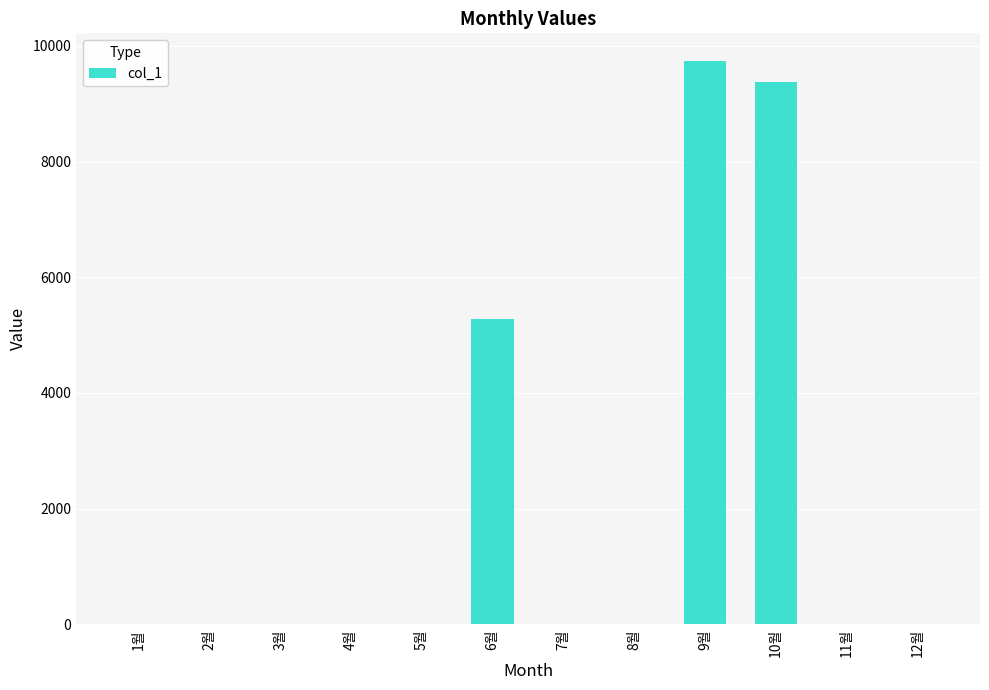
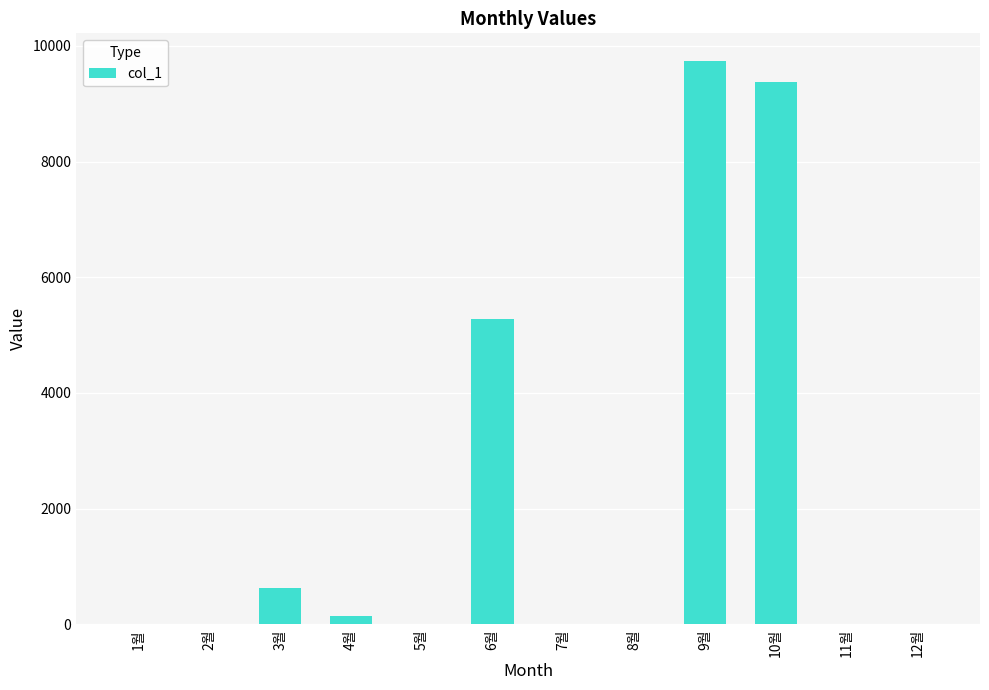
  {
    "1월": 0,
    "2월": 0,
-   "3월": 0,
-   "4월": 0,
+   "3월": 600,
+   "4월": 100,
    "5월": 0,
    "6월": 5300,
    "7월": 0,
    "8월": 0,
    "9월": 9700,
    "10월": 9400,
    "11월": 0,
    "12월": 0
  }
